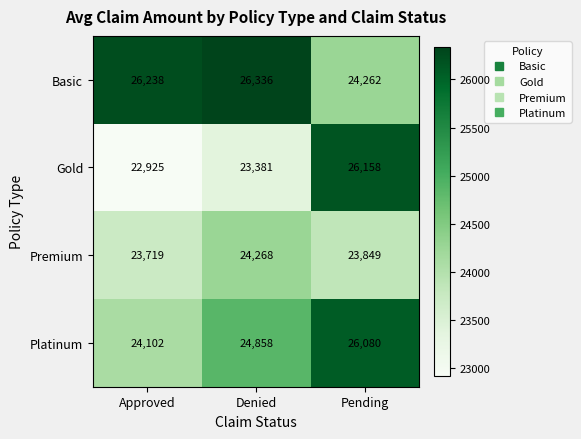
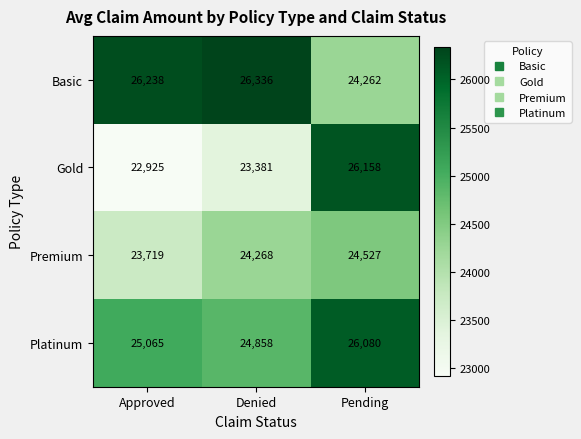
  {
    "Basic": {
      "Approved": "26,238",
      "Denied": "26,336",
      "Pending": "24,262"
    },
    "Gold": {
      "Approved": "22,925",
      "Denied": "23,381",
      "Pending": "26,158"
    },
    "Premium": {
      "Approved": "23,719",
      "Denied": "24,268",
-     "Pending": "23,849"
+     "Pending": "24,527"
    },
    "Platinum": {
-     "Approved": "24,102",
+     "Approved": "25,065",
      "Denied": "24,858",
      "Pending": "26,080"
    }
  }
